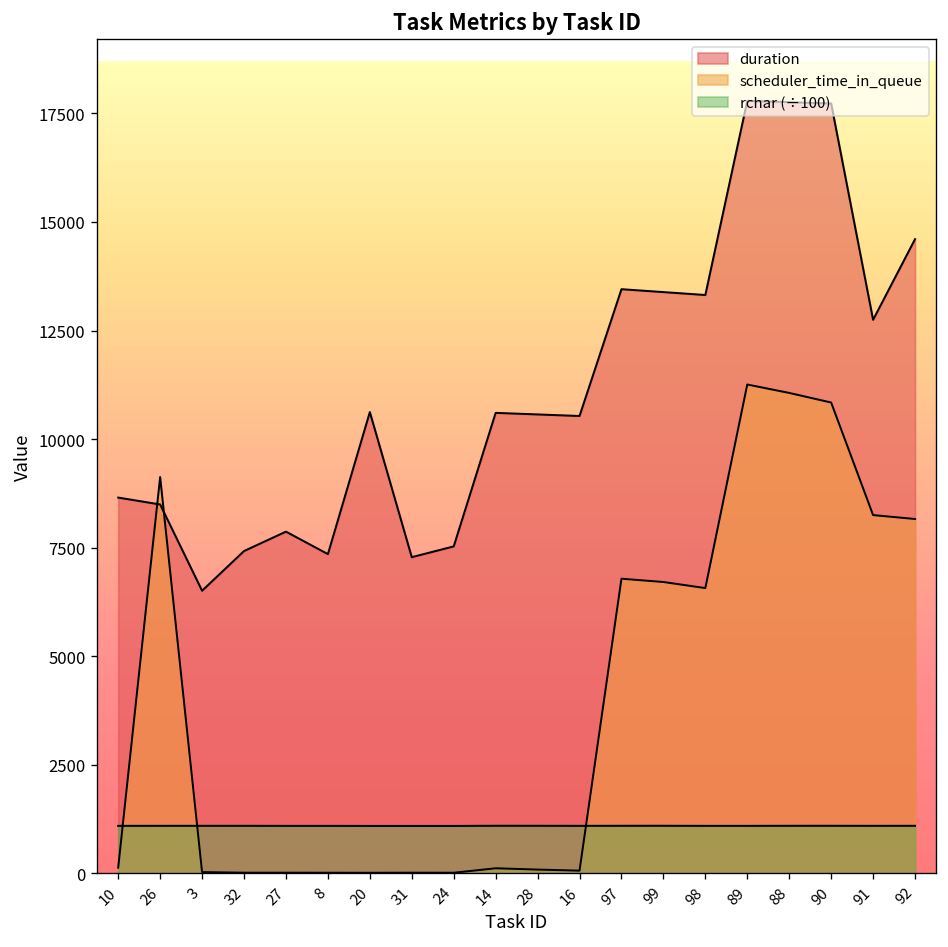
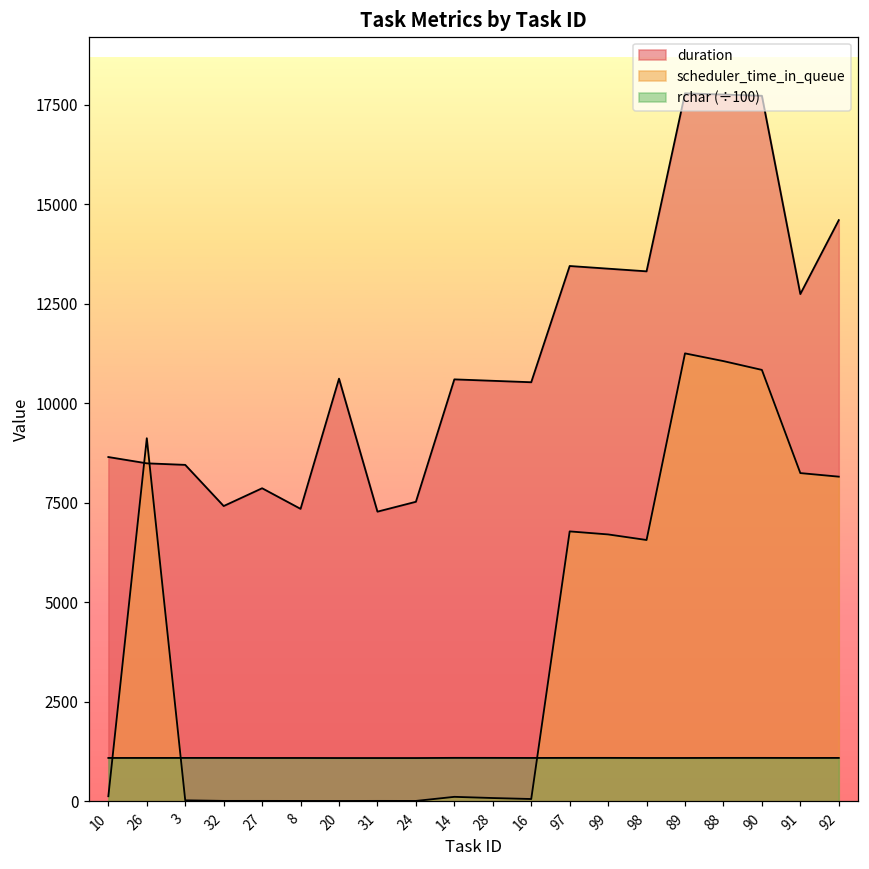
  {
    "duration": {
      "10": 8700,
      "26": 8500,
-     "3": 6500,
+     "3": 8500,
      "32": 7400,
      "27": 7900,
      "8": 7400,
      "20": 10600,
      "31": 7300,
      "24": 7500,
      "14": 10600,
      "28": 10600,
      "16": 10500,
      "97": 13500,
      "99": 13400,
      "98": 13300,
      "91": 12700,
      "92": 14600
    },
    "scheduler_time_in_queue": {
      "10": 100,
      "26": 9100,
      "3": 0,
      "32": 0,
      "27": 0,
      "8": 0,
      "20": 0,
      "31": 0,
      "24": 0,
      "14": 100,
      "28": 100,
      "16": 100,
      "97": 6800,
      "99": 6700,
      "98": 6600,
      "89": 11300,
      "88": 11100,
      "90": 10800,
      "91": 8300,
      "92": 8200
    },
    "rchar (÷100)": {
      "10": 1100,
      "26": 1100,
      "3": 1100,
      "32": 1100,
      "27": 1100,
      "8": 1100,
      "20": 1100,
      "31": 1100,
      "24": 1100,
      "14": 1100,
      "28": 1100,
      "16": 1100,
      "97": 1100,
      "99": 1100,
      "98": 1100,
      "89": 1100,
      "88": 1100,
      "90": 1100,
      "91": 1100,
      "92": 1100
    }
  }
